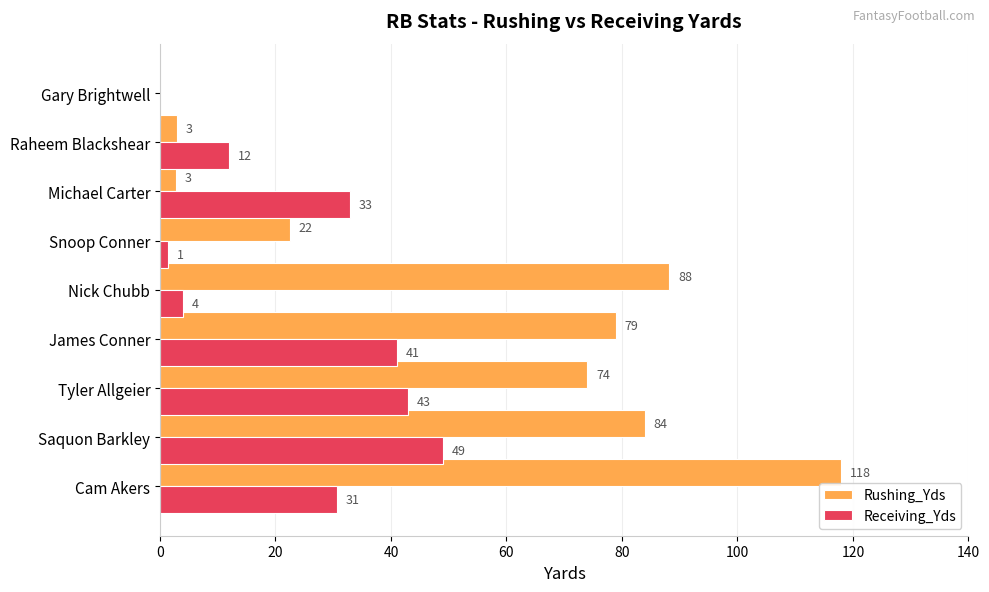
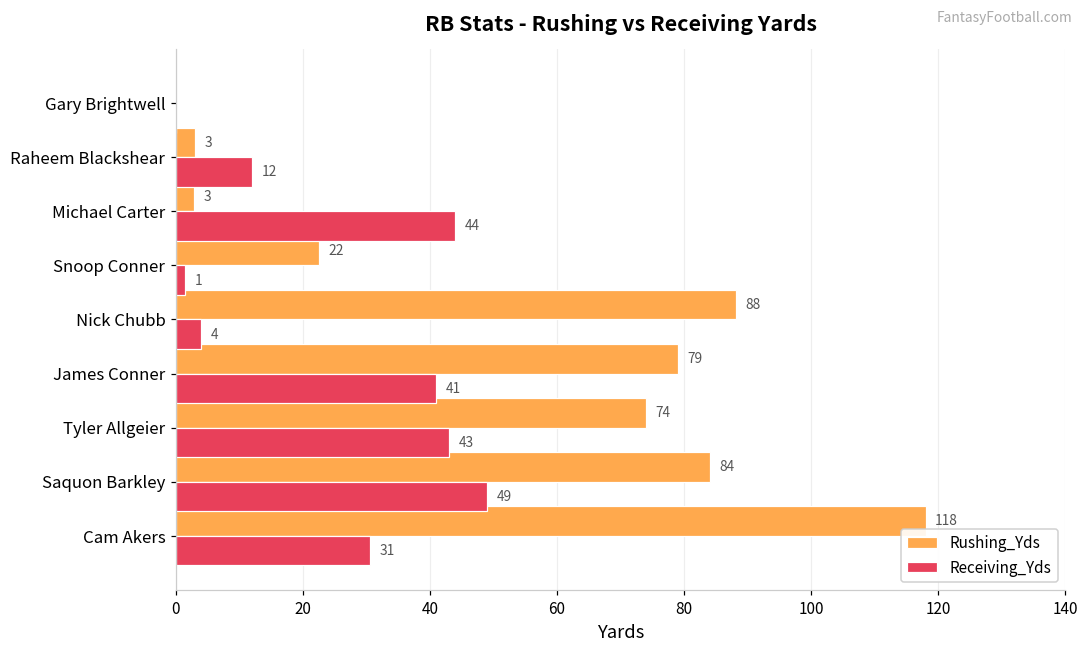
  {
    "Rushing_Yds": {
      "Raheem Blackshear": 3,
      "Michael Carter": 3,
      "Snoop Conner": 22,
      "Nick Chubb": 88,
      "James Conner": 79,
      "Tyler Allgeier": 74,
      "Saquon Barkley": 84,
      "Cam Akers": 118
    },
    "Receiving_Yds": {
      "Raheem Blackshear": 12,
-     "Michael Carter": 33,
+     "Michael Carter": 44,
      "Snoop Conner": 1,
      "Nick Chubb": 4,
      "James Conner": 41,
      "Tyler Allgeier": 43,
      "Saquon Barkley": 49,
      "Cam Akers": 31
    }
  }
